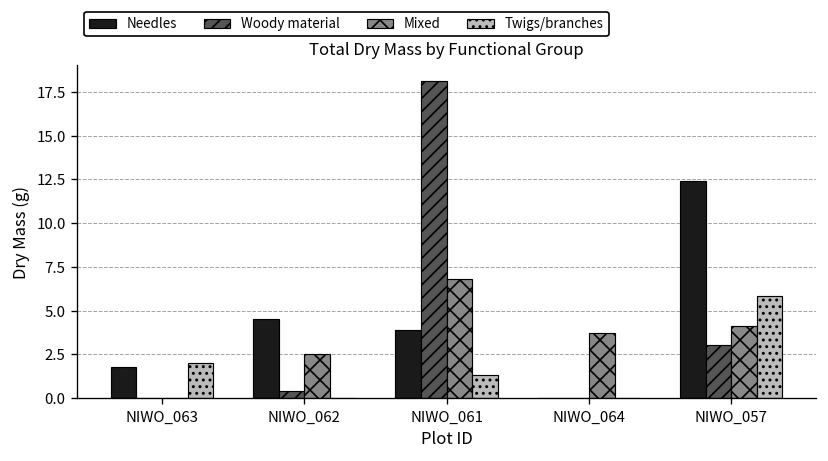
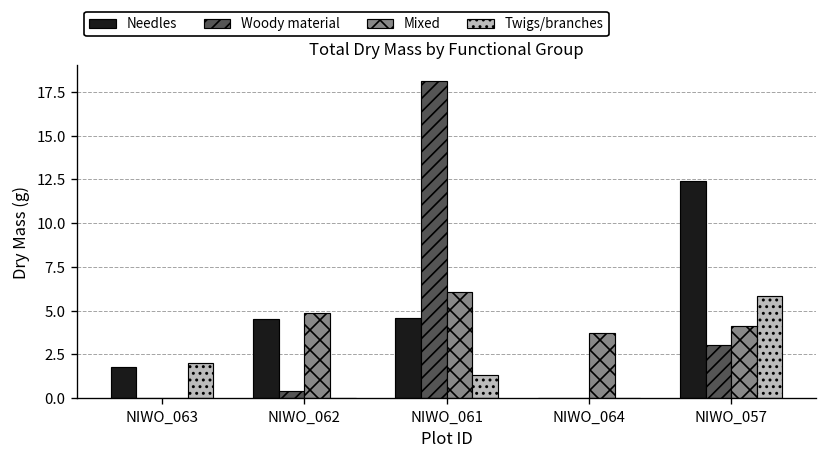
  {
    "Needles": {
      "NIWO_063": 1.8,
      "NIWO_062": 4.5,
-     "NIWO_061": 3.9,
+     "NIWO_061": 4.6,
      "NIWO_064": 0.0,
      "NIWO_057": 12.4
    },
    "Woody material": {
      "NIWO_063": 0.0,
      "NIWO_062": 0.4,
      "NIWO_061": 18.1,
      "NIWO_064": 0.0,
      "NIWO_057": 3.0
    },
    "Mixed": {
      "NIWO_063": 0.0,
-     "NIWO_062": 2.5,
-     "NIWO_061": 6.8,
+     "NIWO_062": 4.9,
+     "NIWO_061": 6.1,
      "NIWO_064": 3.7,
      "NIWO_057": 4.1
    },
    "Twigs/branches": {
      "NIWO_063": 2.0,
      "NIWO_062": 0.0,
      "NIWO_061": 1.3,
      "NIWO_057": 5.9
    }
  }
